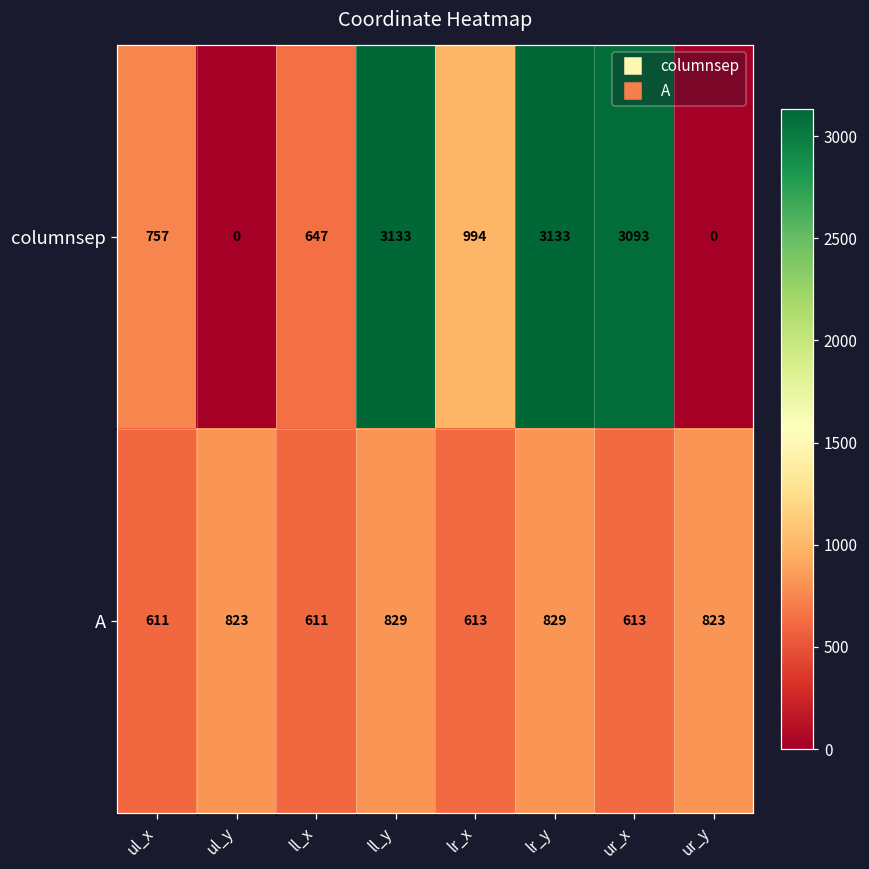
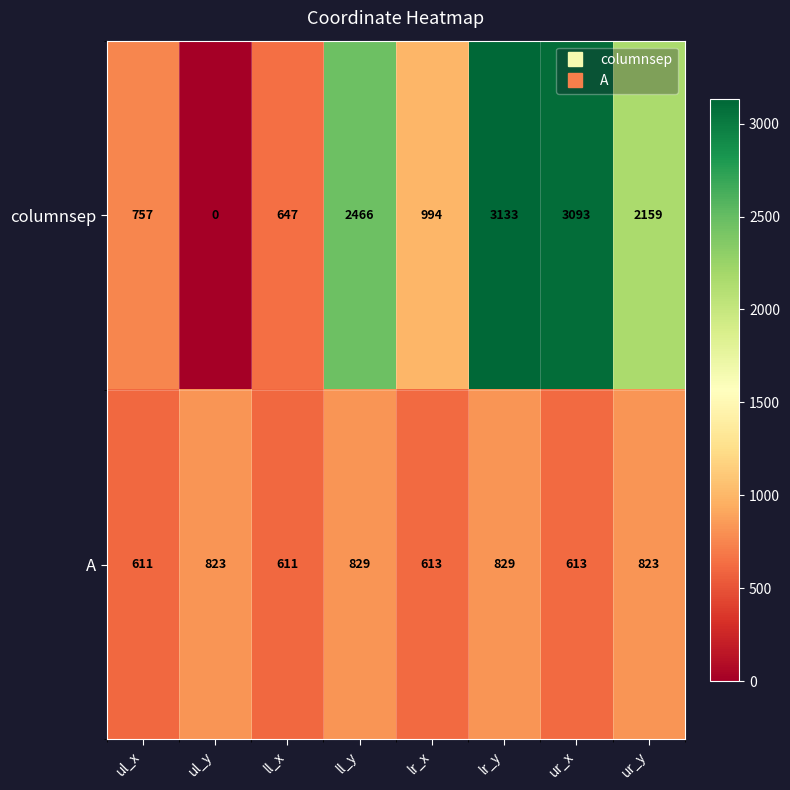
  {
    "columnsep": {
      "ul_x": 757,
      "ul_y": 0,
      "ll_x": 647,
-     "ll_y": 3133,
+     "ll_y": 2466,
      "lr_x": 994,
      "lr_y": 3133,
      "ur_x": 3093,
-     "ur_y": 0
+     "ur_y": 2159
    },
    "A": {
      "ul_x": 611,
      "ul_y": 823,
      "ll_x": 611,
      "ll_y": 829,
      "lr_x": 613,
      "lr_y": 829,
      "ur_x": 613,
      "ur_y": 823
    }
  }
